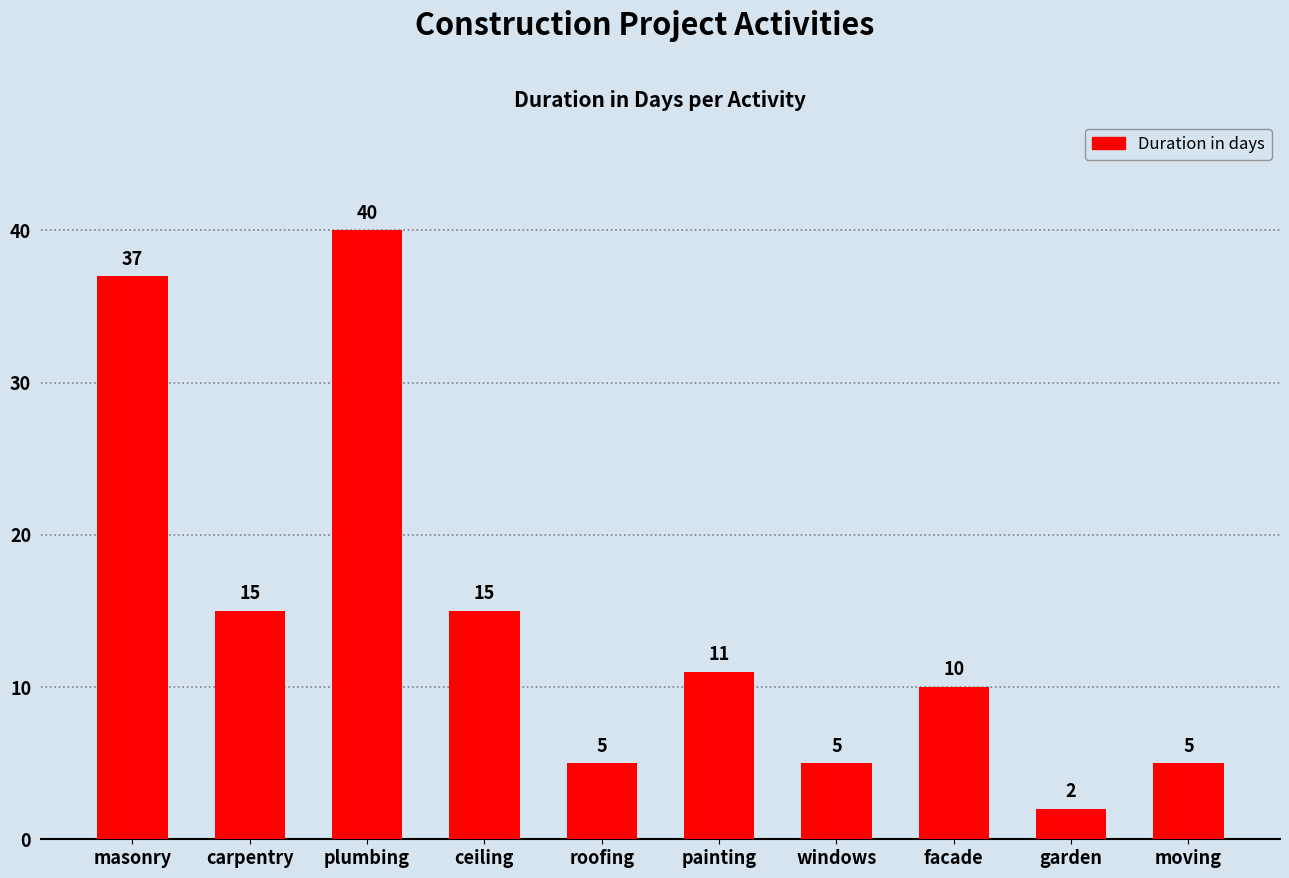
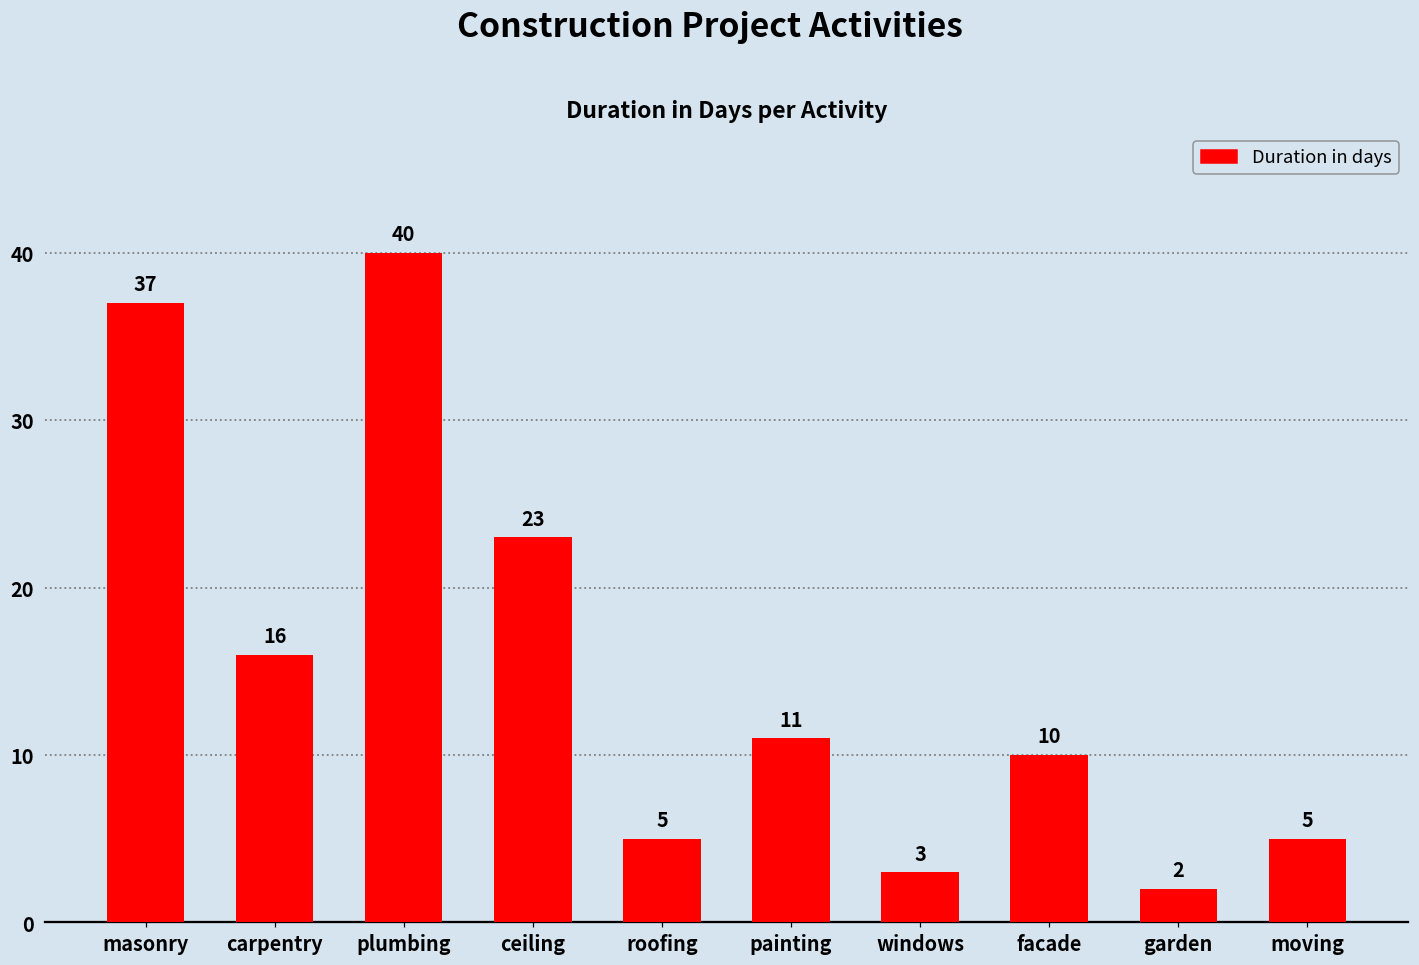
  {
    "masonry": 37,
-   "carpentry": 15,
+   "carpentry": 16,
    "plumbing": 40,
-   "ceiling": 15,
+   "ceiling": 23,
    "roofing": 5,
    "painting": 11,
-   "windows": 5,
+   "windows": 3,
    "facade": 10,
    "garden": 2,
    "moving": 5
  }
